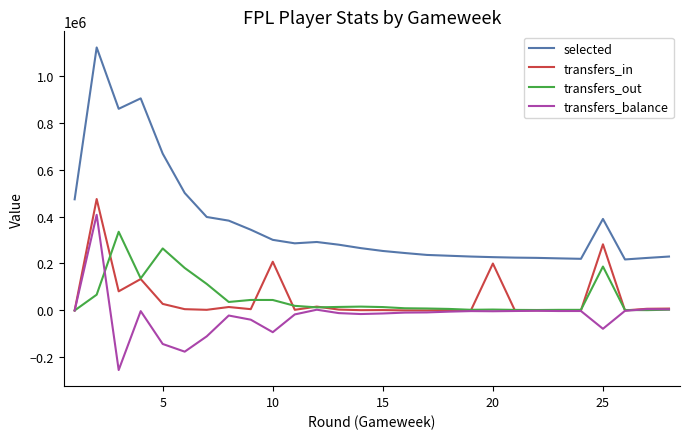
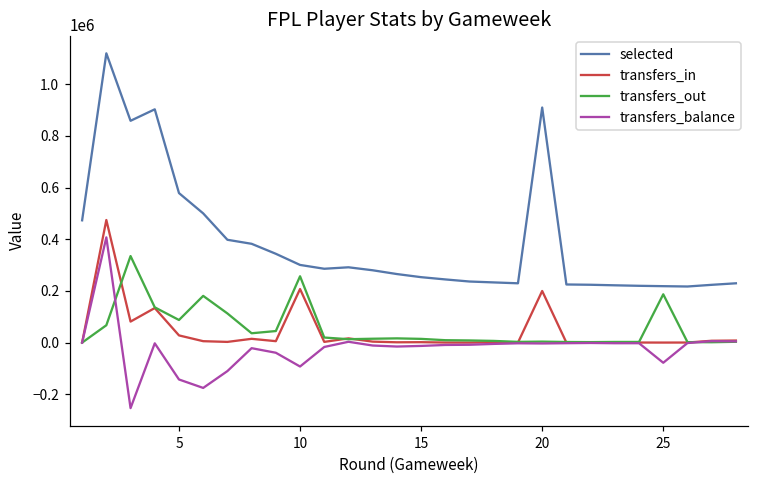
  {
    "selected": {
-     "5": 670000,
+     "5": 580000,
      "10": 300000,
      "15": 250000,
-     "20": 230000,
-     "25": 390000
+     "20": 910000,
+     "25": 220000
    },
    "transfers_in": {
      "5": 30000,
      "10": 210000,
      "15": 0,
      "20": 200000,
-     "25": 280000
+     "25": 0
    },
    "transfers_out": {
-     "5": 260000,
-     "10": 40000,
+     "5": 90000,
+     "10": 260000,
      "15": 10000,
      "25": 190000
    },
    "transfers_balance": {
      "5": -140000,
      "10": -90000,
      "15": -10000,
      "25": -80000
    }
  }
